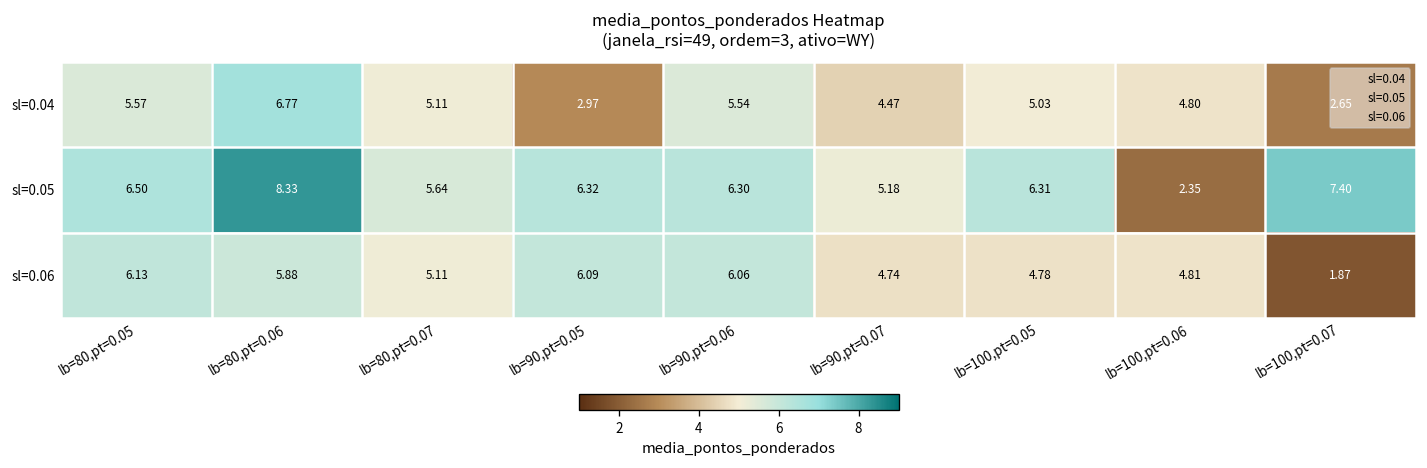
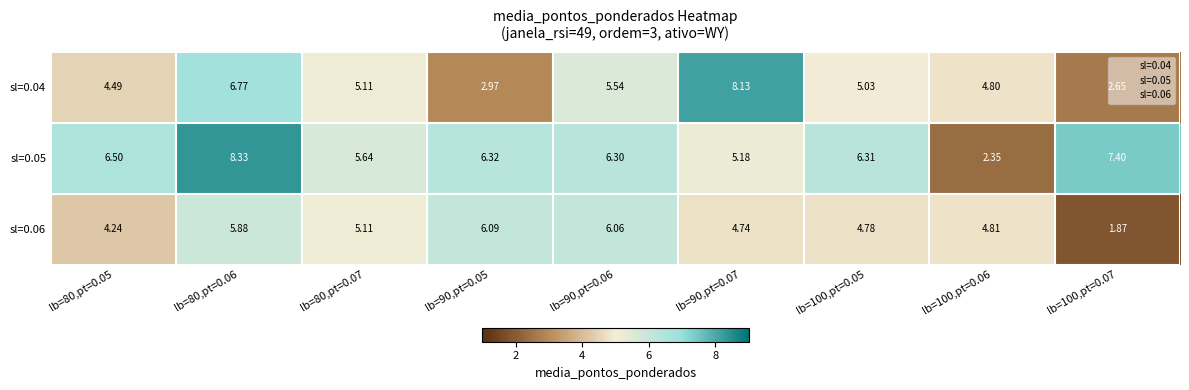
  {
    "sl=0.04": {
-     "lb=80,pt=0.05": 5.57,
+     "lb=80,pt=0.05": 4.49,
      "lb=80,pt=0.06": 6.77,
      "lb=80,pt=0.07": 5.11,
      "lb=90,pt=0.05": 2.97,
      "lb=90,pt=0.06": 5.54,
-     "lb=90,pt=0.07": 4.47,
+     "lb=90,pt=0.07": 8.13,
      "lb=100,pt=0.05": 5.03,
      "lb=100,pt=0.06": 4.80
    },
    "sl=0.05": {
      "lb=80,pt=0.05": 6.50,
      "lb=80,pt=0.06": 8.33,
      "lb=80,pt=0.07": 5.64,
      "lb=90,pt=0.05": 6.32,
      "lb=90,pt=0.06": 6.30,
      "lb=90,pt=0.07": 5.18,
      "lb=100,pt=0.05": 6.31,
      "lb=100,pt=0.06": 2.35,
      "lb=100,pt=0.07": 7.40
    },
    "sl=0.06": {
-     "lb=80,pt=0.05": 6.13,
+     "lb=80,pt=0.05": 4.24,
      "lb=80,pt=0.06": 5.88,
      "lb=80,pt=0.07": 5.11,
      "lb=90,pt=0.05": 6.09,
      "lb=90,pt=0.06": 6.06,
      "lb=90,pt=0.07": 4.74,
      "lb=100,pt=0.05": 4.78,
      "lb=100,pt=0.06": 4.81,
      "lb=100,pt=0.07": 1.87
    }
  }
